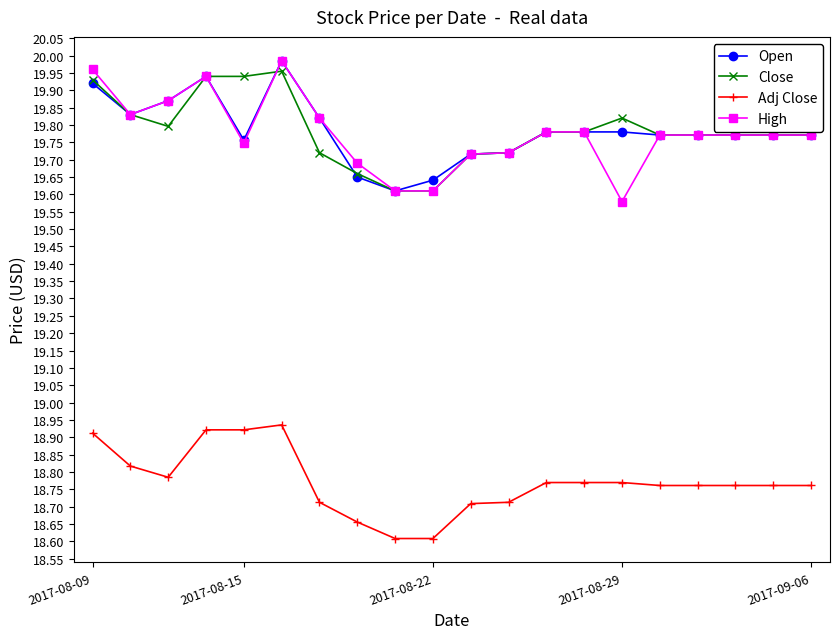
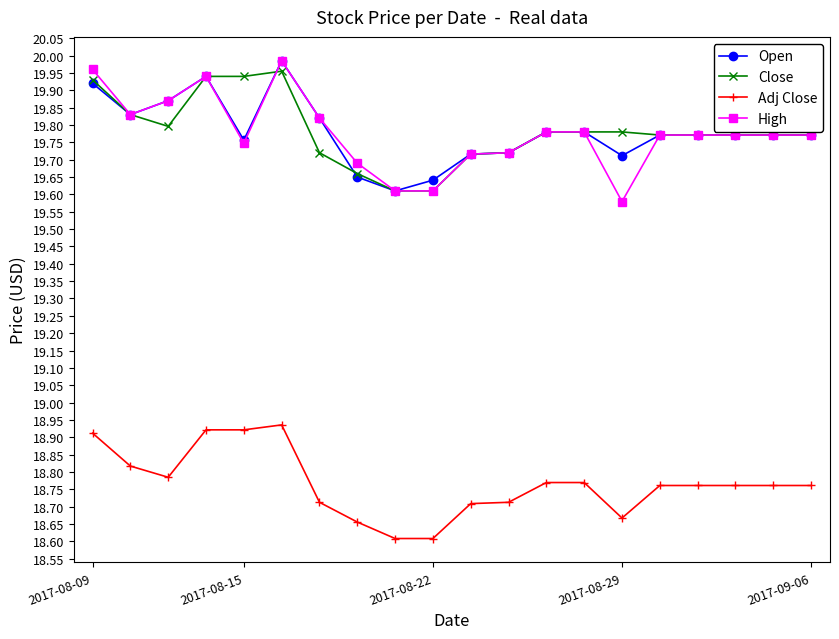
  {
    "Open": {
      "2017-08-09": 19.92,
      "2017-08-15": 19.76,
      "2017-08-22": 19.64,
-     "2017-08-29": 19.78
+     "2017-08-29": 19.71
    },
    "Close": {
      "2017-08-09": 19.93,
      "2017-08-15": 19.94,
-     "2017-08-29": 19.82
+     "2017-08-29": 19.78
    },
    "Adj Close": {
      "2017-08-09": 18.91,
      "2017-08-15": 18.92,
      "2017-08-22": 18.61,
-     "2017-08-29": 18.77,
+     "2017-08-29": 18.67,
      "2017-09-06": 18.76
    },
    "High": {
      "2017-08-09": 19.96,
      "2017-08-15": 19.75,
      "2017-08-29": 19.58
    }
  }
